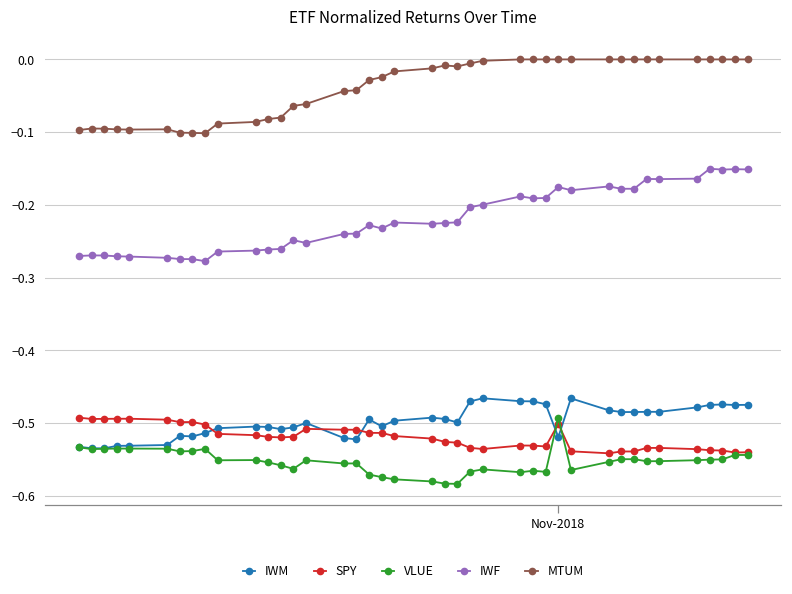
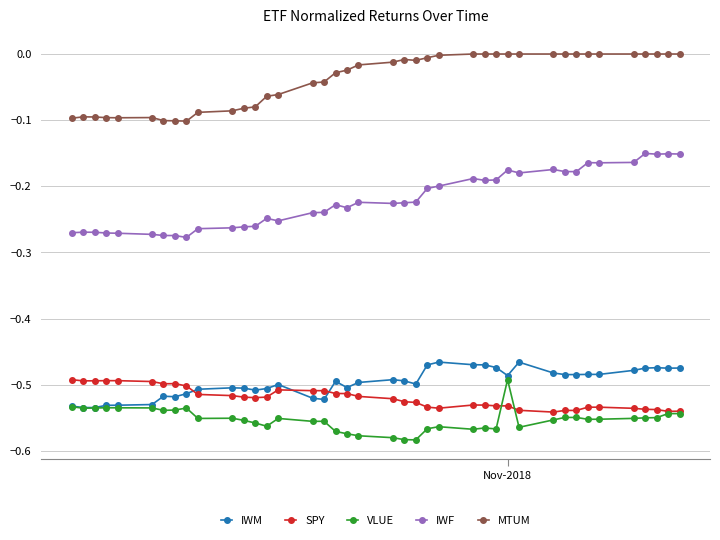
  {
    "IWM": {
-     "Nov-2018": -0.52
+     "Nov-2018": -0.49
    },
    "SPY": {
-     "Nov-2018": -0.50
+     "Nov-2018": -0.53
    },
    "VLUE": {
      "Nov-2018": -0.49
    },
    "IWF": {
      "Nov-2018": -0.18
    },
    "MTUM": {
      "Nov-2018": 0.00
    }
  }
